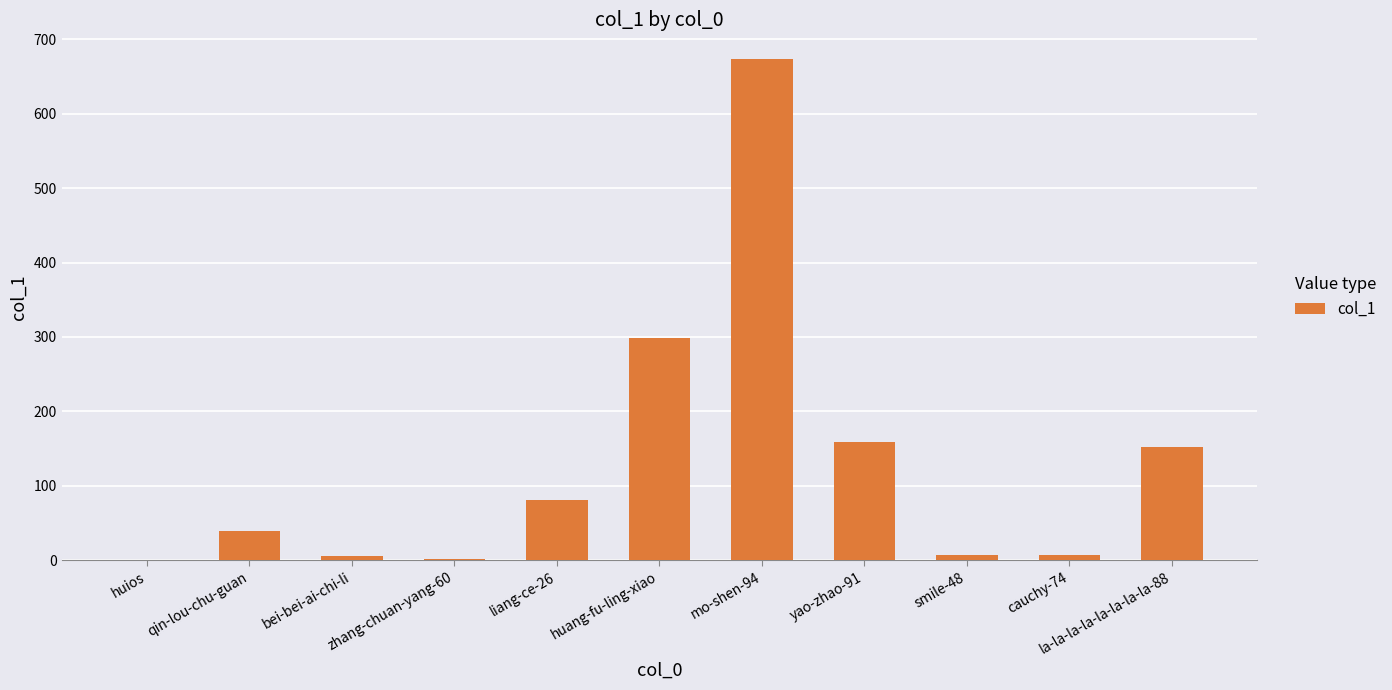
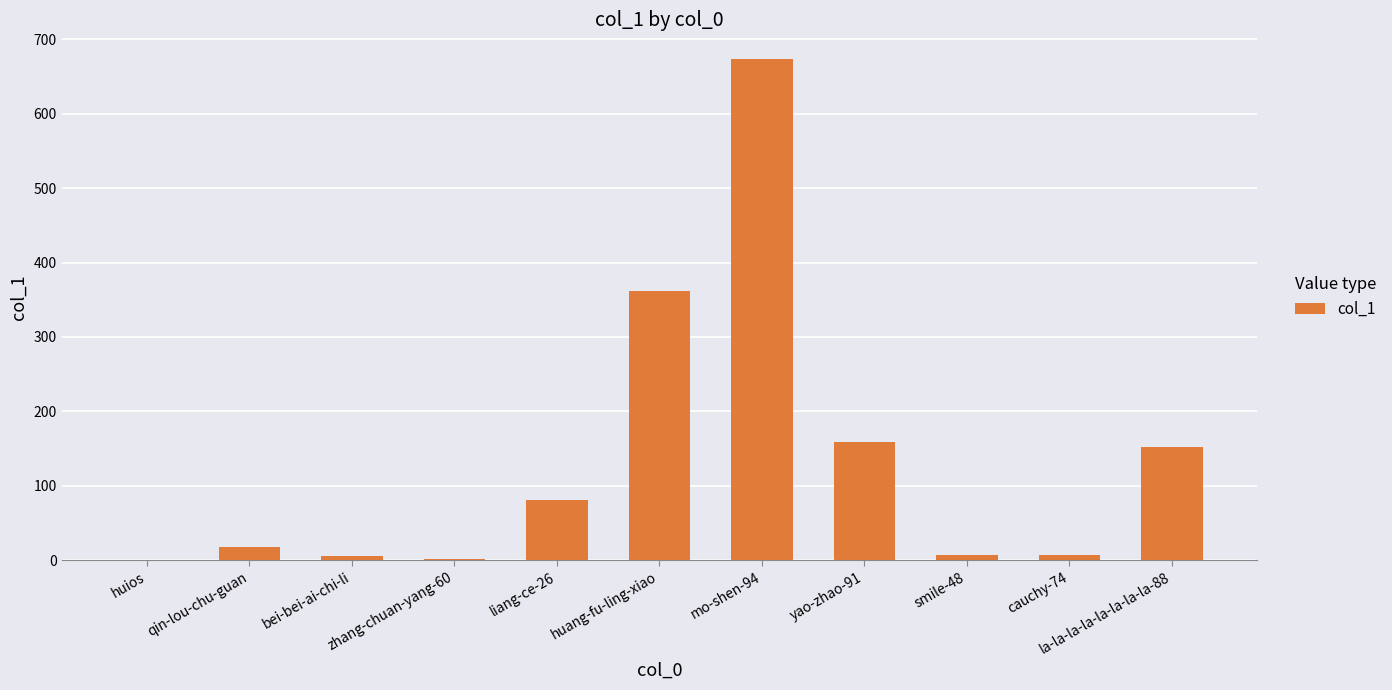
  {
    "huios": 0,
-   "qin-lou-chu-guan": 40,
+   "qin-lou-chu-guan": 20,
    "bei-bei-ai-chi-li": 10,
    "liang-ce-26": 80,
-   "huang-fu-ling-xiao": 300,
+   "huang-fu-ling-xiao": 360,
    "mo-shen-94": 670,
    "yao-zhao-91": 160,
    "smile-48": 10,
    "cauchy-74": 10,
    "la-la-la-la-la-la-la-la-88": 150
  }
